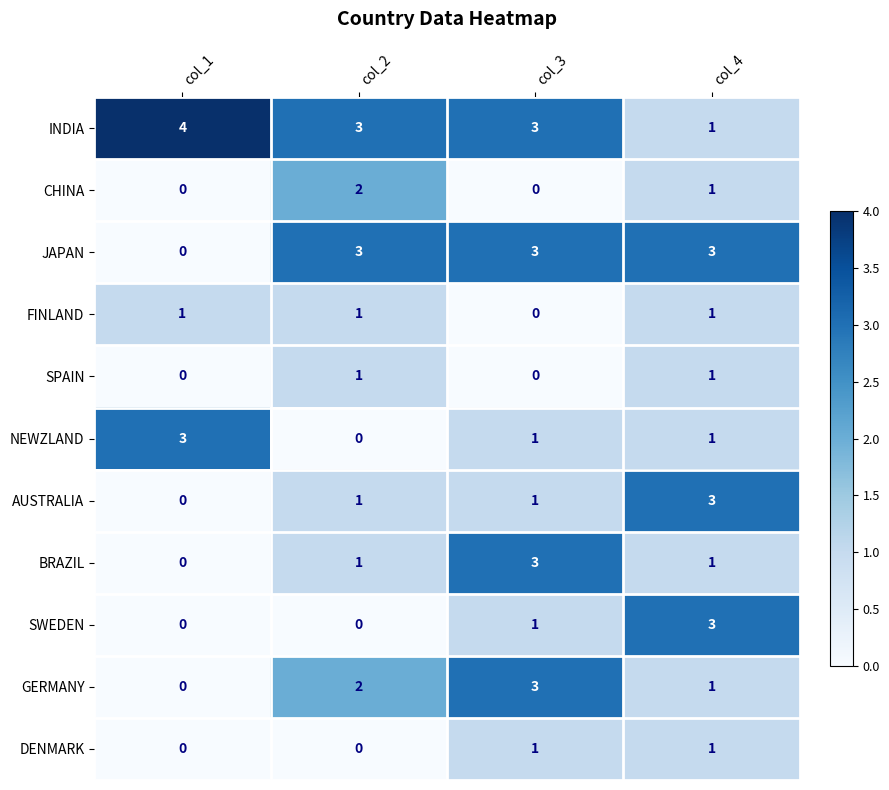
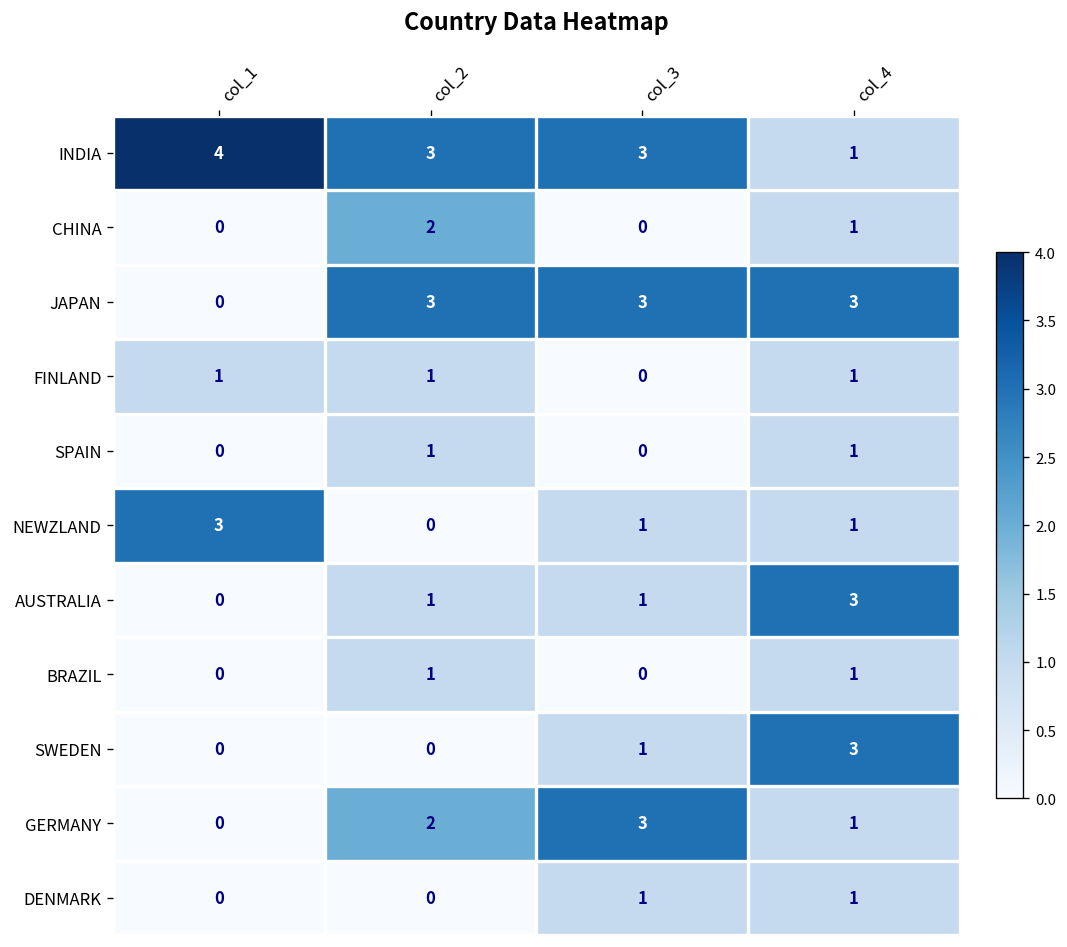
  {
    "INDIA": {
      "col_1": 4,
      "col_2": 3,
      "col_3": 3,
      "col_4": 1
    },
    "CHINA": {
      "col_1": 0,
      "col_2": 2,
      "col_3": 0,
      "col_4": 1
    },
    "JAPAN": {
      "col_1": 0,
      "col_2": 3,
      "col_3": 3,
      "col_4": 3
    },
    "FINLAND": {
      "col_1": 1,
      "col_2": 1,
      "col_3": 0,
      "col_4": 1
    },
    "SPAIN": {
      "col_1": 0,
      "col_2": 1,
      "col_3": 0,
      "col_4": 1
    },
    "NEWZLAND": {
      "col_1": 3,
      "col_2": 0,
      "col_3": 1,
      "col_4": 1
    },
    "AUSTRALIA": {
      "col_1": 0,
      "col_2": 1,
      "col_3": 1,
      "col_4": 3
    },
    "BRAZIL": {
      "col_1": 0,
      "col_2": 1,
-     "col_3": 3,
+     "col_3": 0,
      "col_4": 1
    },
    "SWEDEN": {
      "col_1": 0,
      "col_2": 0,
      "col_3": 1,
      "col_4": 3
    },
    "GERMANY": {
      "col_1": 0,
      "col_2": 2,
      "col_3": 3,
      "col_4": 1
    },
    "DENMARK": {
      "col_1": 0,
      "col_2": 0,
      "col_3": 1,
      "col_4": 1
    }
  }
